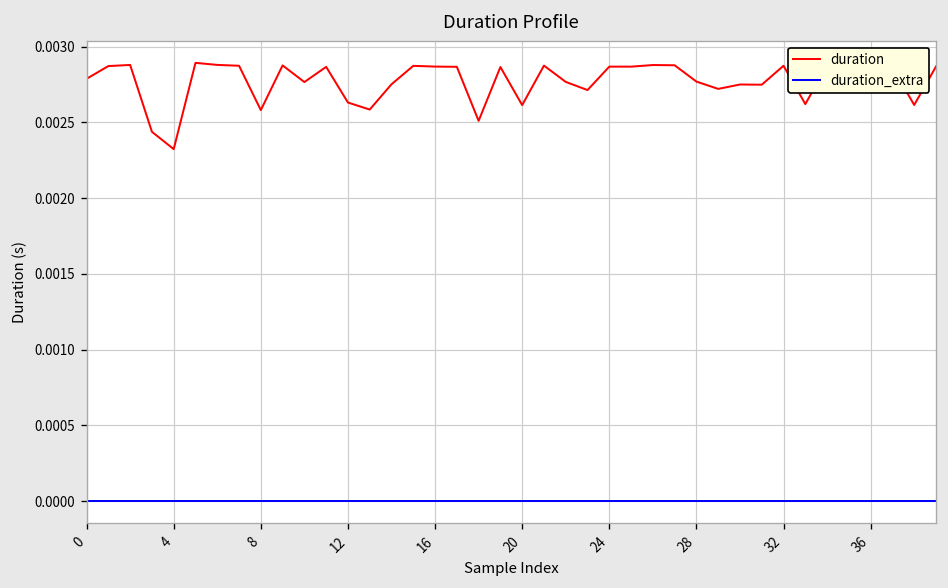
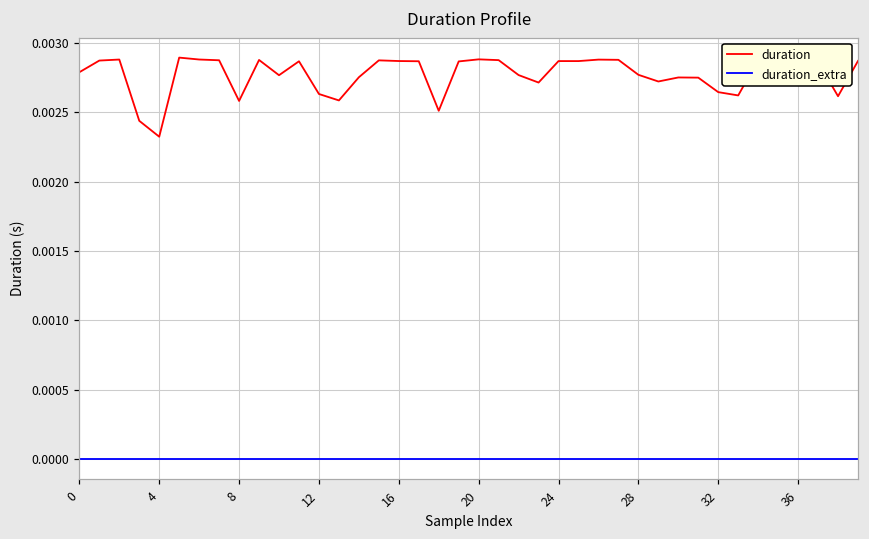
  {
    "duration": {
      "0": 0.00279,
      "4": 0.00232,
      "8": 0.00258,
      "12": 0.00263,
      "16": 0.00287,
-     "20": 0.00261,
+     "20": 0.00288,
      "24": 0.00287,
      "28": 0.00277,
-     "32": 0.00287
+     "32": 0.00265
    },
    "duration_extra": {
      "0": 0.00000,
      "4": 0.00000,
      "8": 0.00000,
      "12": 0.00000,
      "16": 0.00000,
      "20": 0.00000,
      "24": 0.00000,
      "28": 0.00000,
      "32": 0.00000,
      "36": 0.00000
    }
  }
